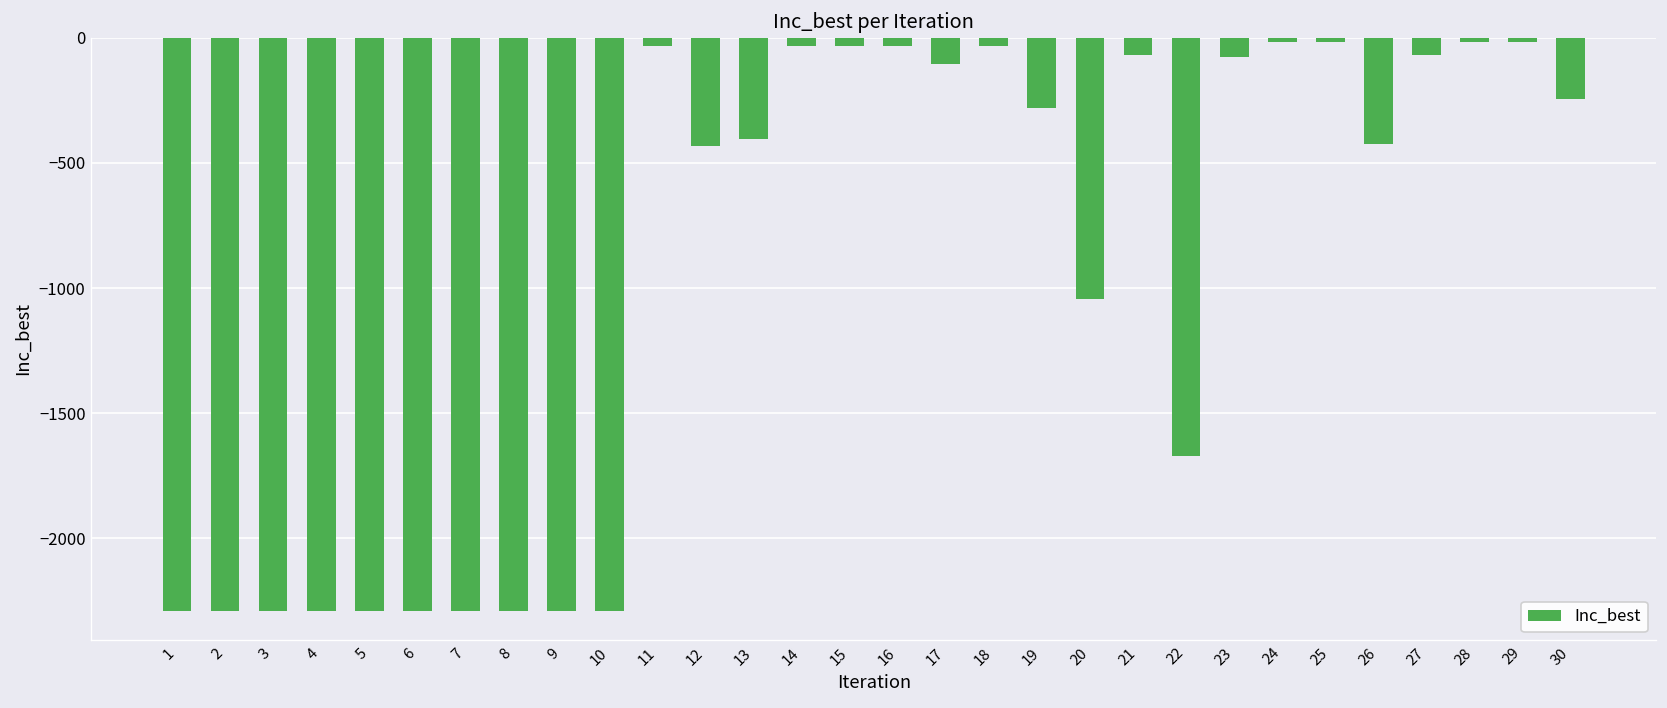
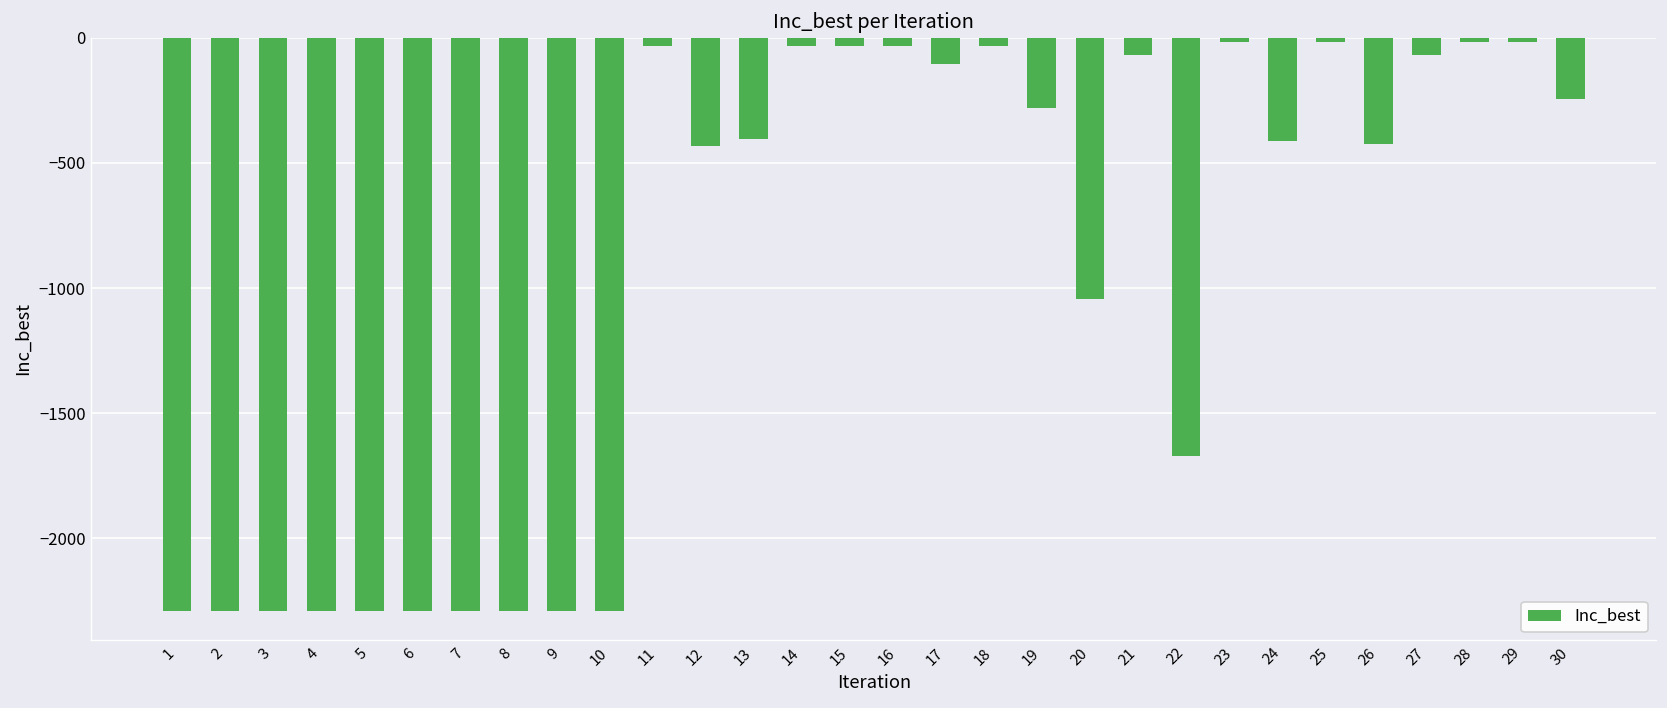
  {
    "1": -2290,
    "2": -2290,
    "3": -2290,
    "4": -2290,
    "5": -2290,
    "6": -2290,
    "7": -2290,
    "8": -2290,
    "9": -2290,
    "10": -2290,
    "11": -30,
    "12": -430,
    "13": -400,
    "14": -30,
    "15": -30,
    "16": -30,
    "17": -110,
    "18": -30,
    "19": -280,
    "20": -1040,
    "21": -70,
    "22": -1670,
-   "23": -80,
-   "24": -20,
+   "23": -20,
+   "24": -410,
    "25": -20,
    "26": -430,
    "27": -70,
    "28": -20,
    "29": -20,
    "30": -240
  }
